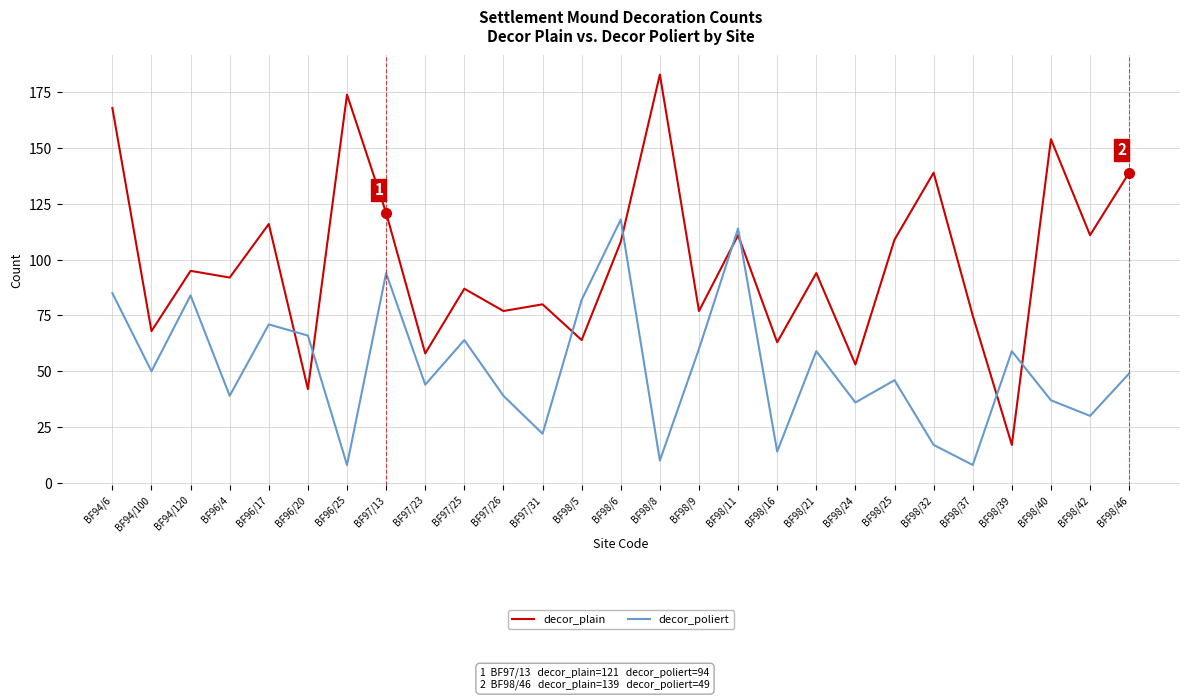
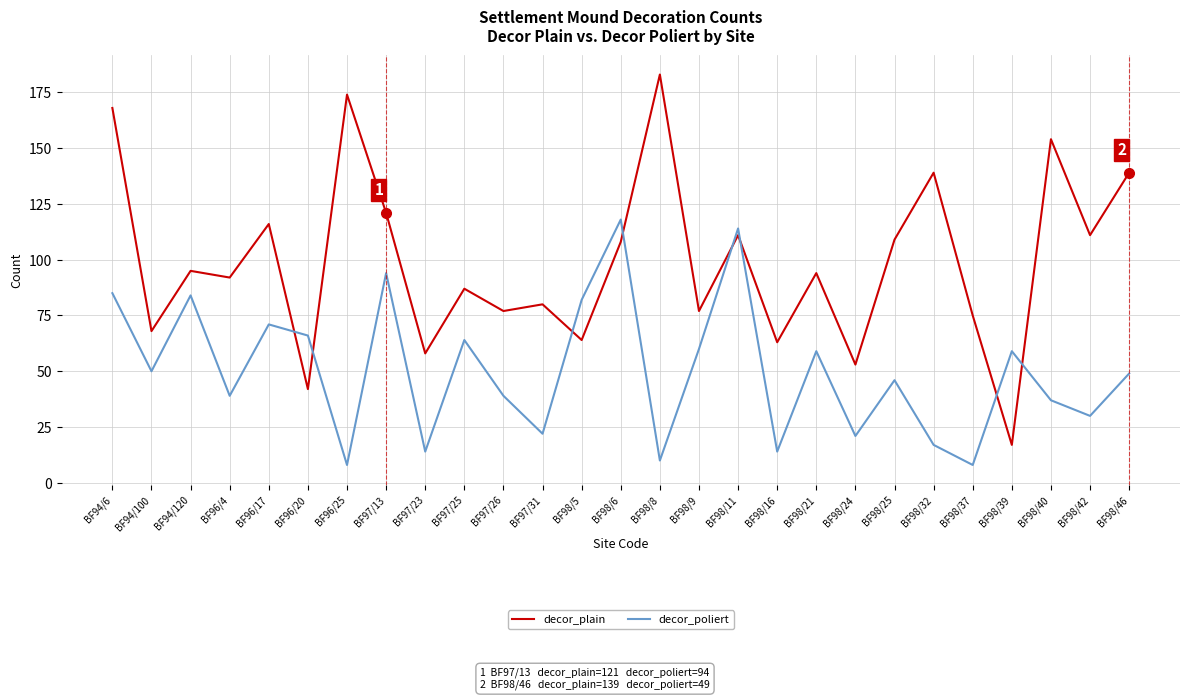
  {
    "decor_poliert": {
      "BF94/6": 85,
      "BF94/100": 50,
      "BF94/120": 84,
      "BF96/4": 39,
      "BF96/17": 71,
      "BF96/20": 66,
      "BF96/25": 8,
      "BF97/13": 94,
-     "BF97/23": 44,
+     "BF97/23": 14,
      "BF97/25": 64,
      "BF97/26": 39,
      "BF97/31": 22,
      "BF98/5": 82,
      "BF98/6": 118,
      "BF98/8": 10,
      "BF98/9": 60,
      "BF98/11": 114,
      "BF98/16": 14,
      "BF98/21": 59,
-     "BF98/24": 36,
+     "BF98/24": 21,
      "BF98/25": 46,
      "BF98/32": 17,
      "BF98/37": 8,
      "BF98/39": 59,
      "BF98/40": 37,
      "BF98/42": 30,
      "BF98/46": 49
    }
  }
